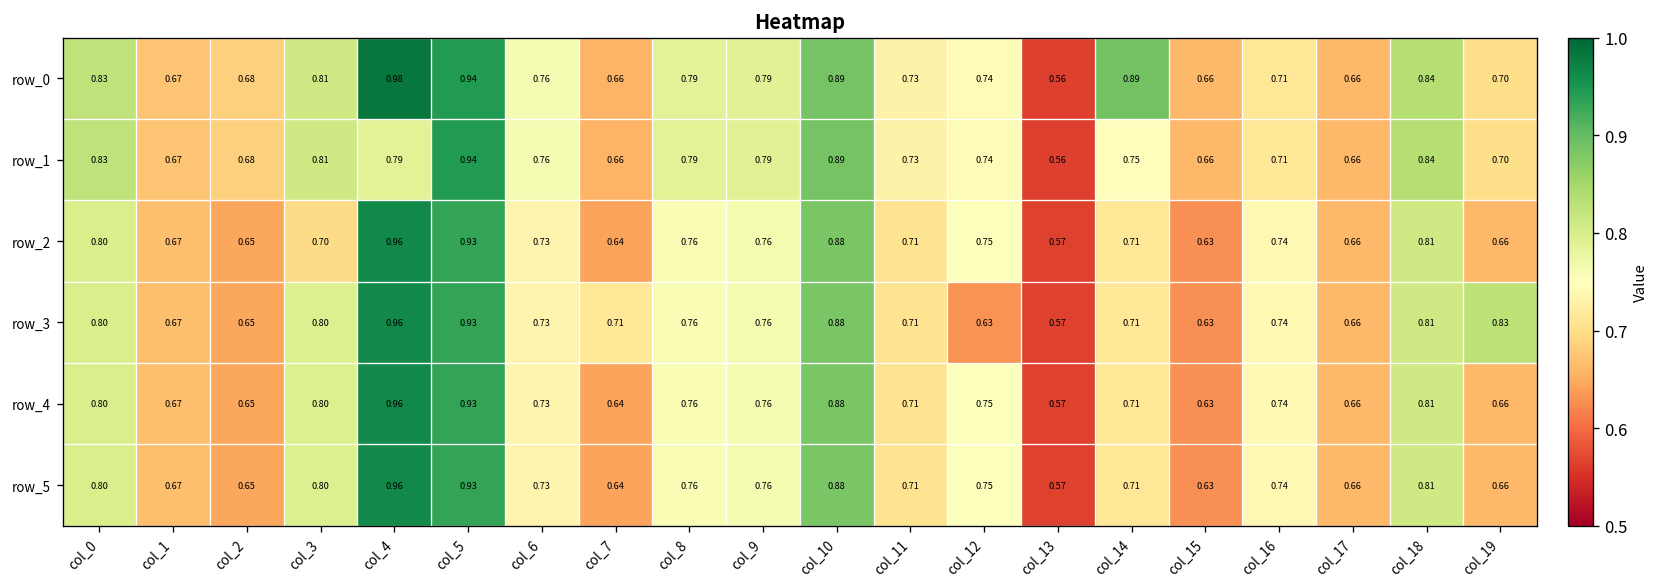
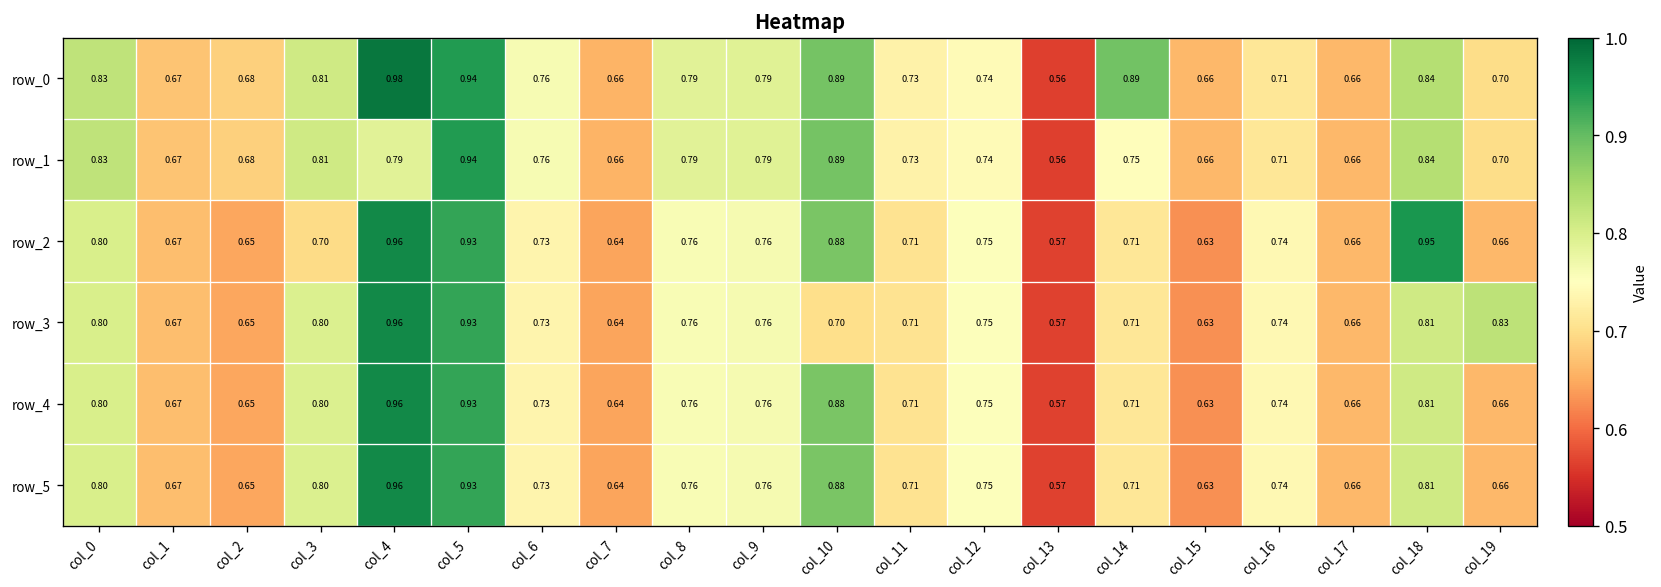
  {
    "row_0": {
      "col_0": 0.83,
      "col_1": 0.67,
      "col_2": 0.68,
      "col_3": 0.81,
      "col_4": 0.98,
      "col_5": 0.94,
      "col_6": 0.76,
      "col_7": 0.66,
      "col_8": 0.79,
      "col_9": 0.79,
      "col_10": 0.89,
      "col_11": 0.73,
      "col_12": 0.74,
      "col_13": 0.56,
      "col_14": 0.89,
      "col_15": 0.66,
      "col_16": 0.71,
      "col_17": 0.66,
      "col_18": 0.84,
      "col_19": 0.70
    },
    "row_1": {
      "col_0": 0.83,
      "col_1": 0.67,
      "col_2": 0.68,
      "col_3": 0.81,
      "col_4": 0.79,
      "col_5": 0.94,
      "col_6": 0.76,
      "col_7": 0.66,
      "col_8": 0.79,
      "col_9": 0.79,
      "col_10": 0.89,
      "col_11": 0.73,
      "col_12": 0.74,
      "col_13": 0.56,
      "col_14": 0.75,
      "col_15": 0.66,
      "col_16": 0.71,
      "col_17": 0.66,
      "col_18": 0.84,
      "col_19": 0.70
    },
    "row_2": {
      "col_0": 0.80,
      "col_1": 0.67,
      "col_2": 0.65,
      "col_3": 0.70,
      "col_4": 0.96,
      "col_5": 0.93,
      "col_6": 0.73,
      "col_7": 0.64,
      "col_8": 0.76,
      "col_9": 0.76,
      "col_10": 0.88,
      "col_11": 0.71,
      "col_12": 0.75,
      "col_13": 0.57,
      "col_14": 0.71,
      "col_15": 0.63,
      "col_16": 0.74,
      "col_17": 0.66,
-     "col_18": 0.81,
+     "col_18": 0.95,
      "col_19": 0.66
    },
    "row_3": {
      "col_0": 0.80,
      "col_1": 0.67,
      "col_2": 0.65,
      "col_3": 0.80,
      "col_4": 0.96,
      "col_5": 0.93,
      "col_6": 0.73,
-     "col_7": 0.71,
+     "col_7": 0.64,
      "col_8": 0.76,
      "col_9": 0.76,
-     "col_10": 0.88,
+     "col_10": 0.70,
      "col_11": 0.71,
-     "col_12": 0.63,
+     "col_12": 0.75,
      "col_13": 0.57,
      "col_14": 0.71,
      "col_15": 0.63,
      "col_16": 0.74,
      "col_17": 0.66,
      "col_18": 0.81,
      "col_19": 0.83
    },
    "row_4": {
      "col_0": 0.80,
      "col_1": 0.67,
      "col_2": 0.65,
      "col_3": 0.80,
      "col_4": 0.96,
      "col_5": 0.93,
      "col_6": 0.73,
      "col_7": 0.64,
      "col_8": 0.76,
      "col_9": 0.76,
      "col_10": 0.88,
      "col_11": 0.71,
      "col_12": 0.75,
      "col_13": 0.57,
      "col_14": 0.71,
      "col_15": 0.63,
      "col_16": 0.74,
      "col_17": 0.66,
      "col_18": 0.81,
      "col_19": 0.66
    },
    "row_5": {
      "col_0": 0.80,
      "col_1": 0.67,
      "col_2": 0.65,
      "col_3": 0.80,
      "col_4": 0.96,
      "col_5": 0.93,
      "col_6": 0.73,
      "col_7": 0.64,
      "col_8": 0.76,
      "col_9": 0.76,
      "col_10": 0.88,
      "col_11": 0.71,
      "col_12": 0.75,
      "col_13": 0.57,
      "col_14": 0.71,
      "col_15": 0.63,
      "col_16": 0.74,
      "col_17": 0.66,
      "col_18": 0.81,
      "col_19": 0.66
    }
  }
